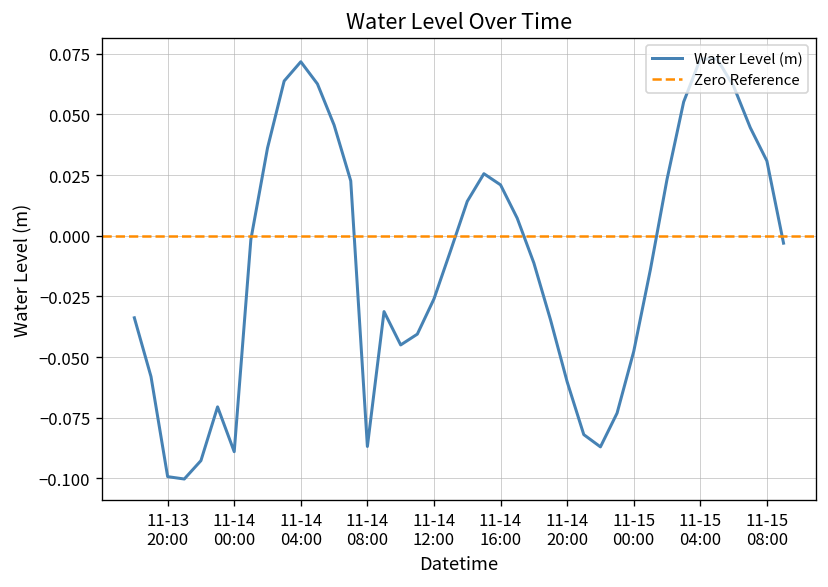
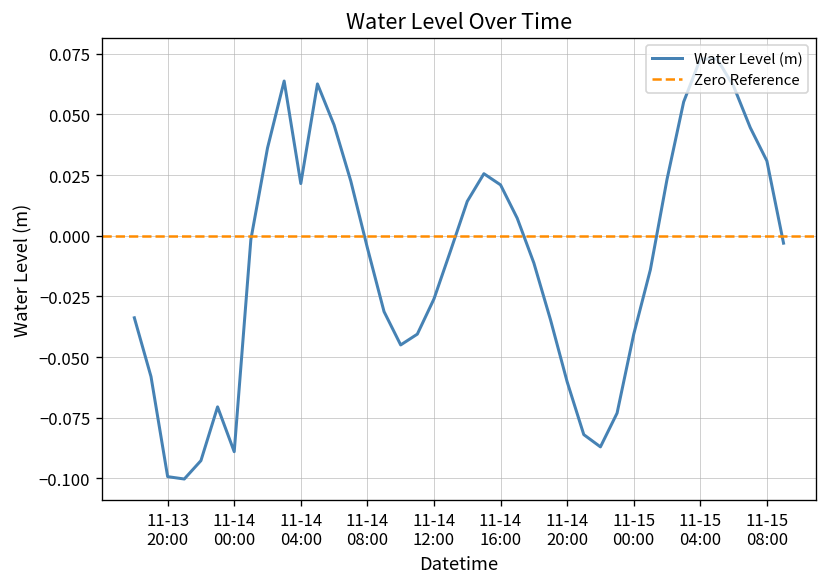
  {
    "11-13 20:00": -0.099,
    "11-14 00:00": -0.089,
-   "11-14 04:00": 0.072,
-   "11-14 08:00": -0.087,
+   "11-14 04:00": 0.021,
+   "11-14 08:00": -0.005,
    "11-14 12:00": -0.026,
    "11-14 16:00": 0.021,
    "11-14 20:00": -0.060,
-   "11-15 00:00": -0.048,
+   "11-15 00:00": -0.041,
    "11-15 08:00": 0.031
  }
